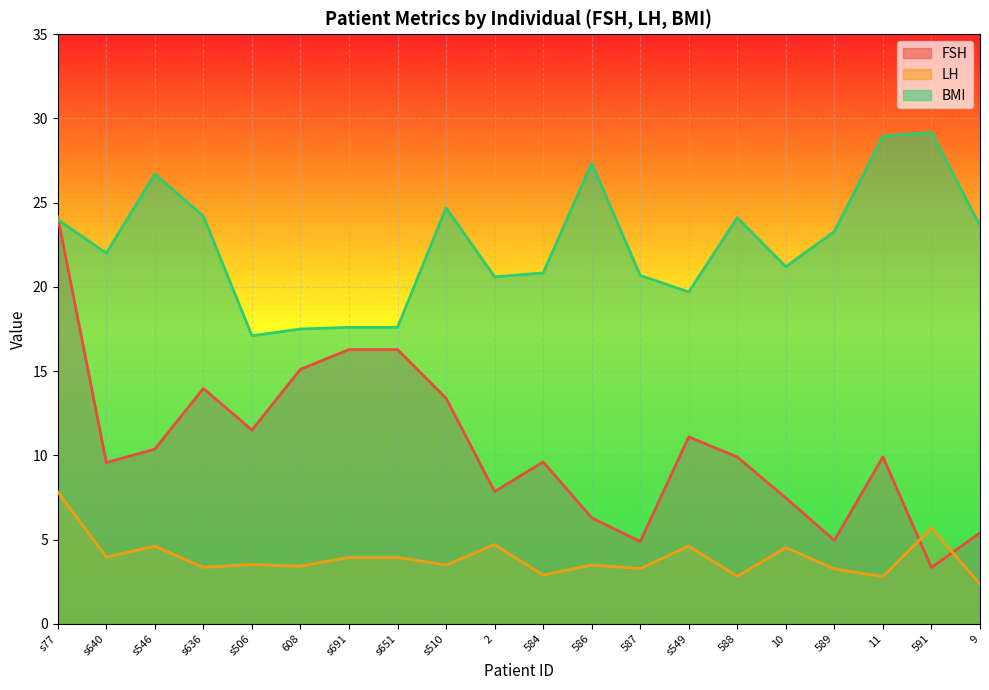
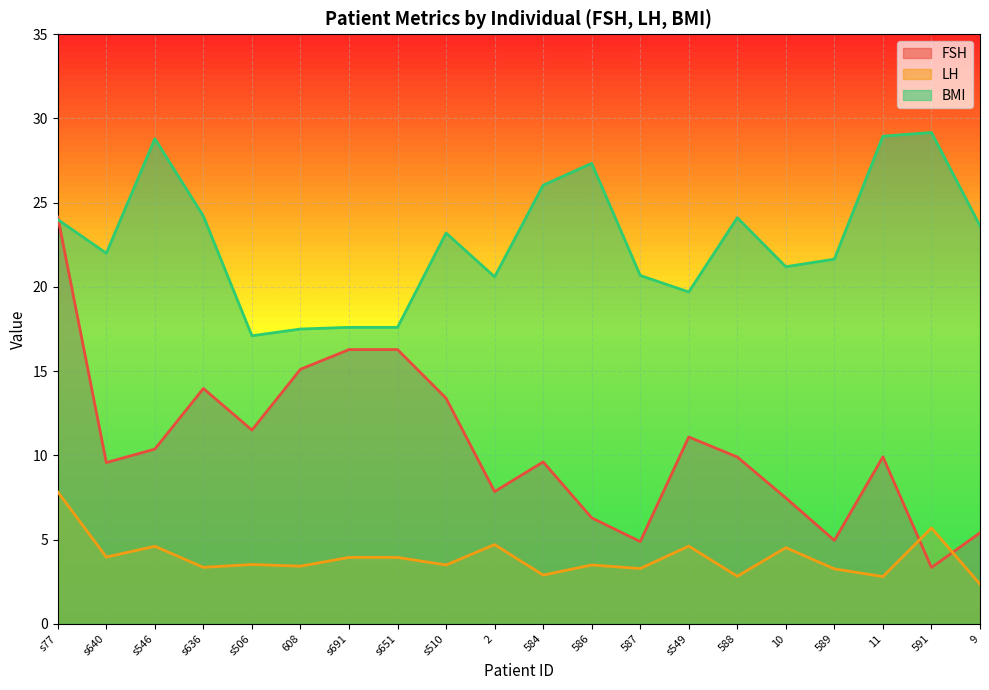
  {
    "FSH": {
      "s77": 24.2,
      "s640": 9.6,
      "s546": 10.4,
      "s636": 14.0,
      "s506": 11.5,
      "608": 15.1,
      "s691": 16.3,
      "s651": 16.3,
      "s510": 13.4,
      "2": 7.9,
      "584": 9.6,
      "586": 6.3,
      "587": 4.9,
      "s549": 11.1,
      "588": 9.9,
      "10": 7.5,
      "589": 5.0,
      "11": 9.9,
      "591": 3.3,
      "9": 5.4
    },
    "LH": {
      "s77": 7.8,
      "s640": 4.0,
      "s546": 4.6,
      "s636": 3.4,
      "s506": 3.5,
      "608": 3.4,
      "s691": 3.9,
      "s651": 3.9,
      "s510": 3.5,
      "2": 4.7,
      "584": 2.9,
      "586": 3.5,
      "587": 3.3,
      "s549": 4.6,
      "588": 2.8,
      "10": 4.5,
      "589": 3.3,
      "11": 2.8,
      "591": 5.7,
      "9": 2.4
    },
    "BMI": {
      "s77": 24.0,
      "s640": 22.0,
-     "s546": 26.7,
+     "s546": 28.8,
      "s636": 24.2,
      "s506": 17.1,
      "608": 17.5,
      "s691": 17.6,
      "s651": 17.6,
-     "s510": 24.7,
+     "s510": 23.2,
      "2": 20.6,
-     "584": 20.8,
+     "584": 26.0,
      "586": 27.3,
      "587": 20.7,
      "s549": 19.7,
      "588": 24.1,
      "10": 21.2,
-     "589": 23.3,
+     "589": 21.7,
      "11": 29.0,
      "591": 29.2,
      "9": 23.6
    }
  }
